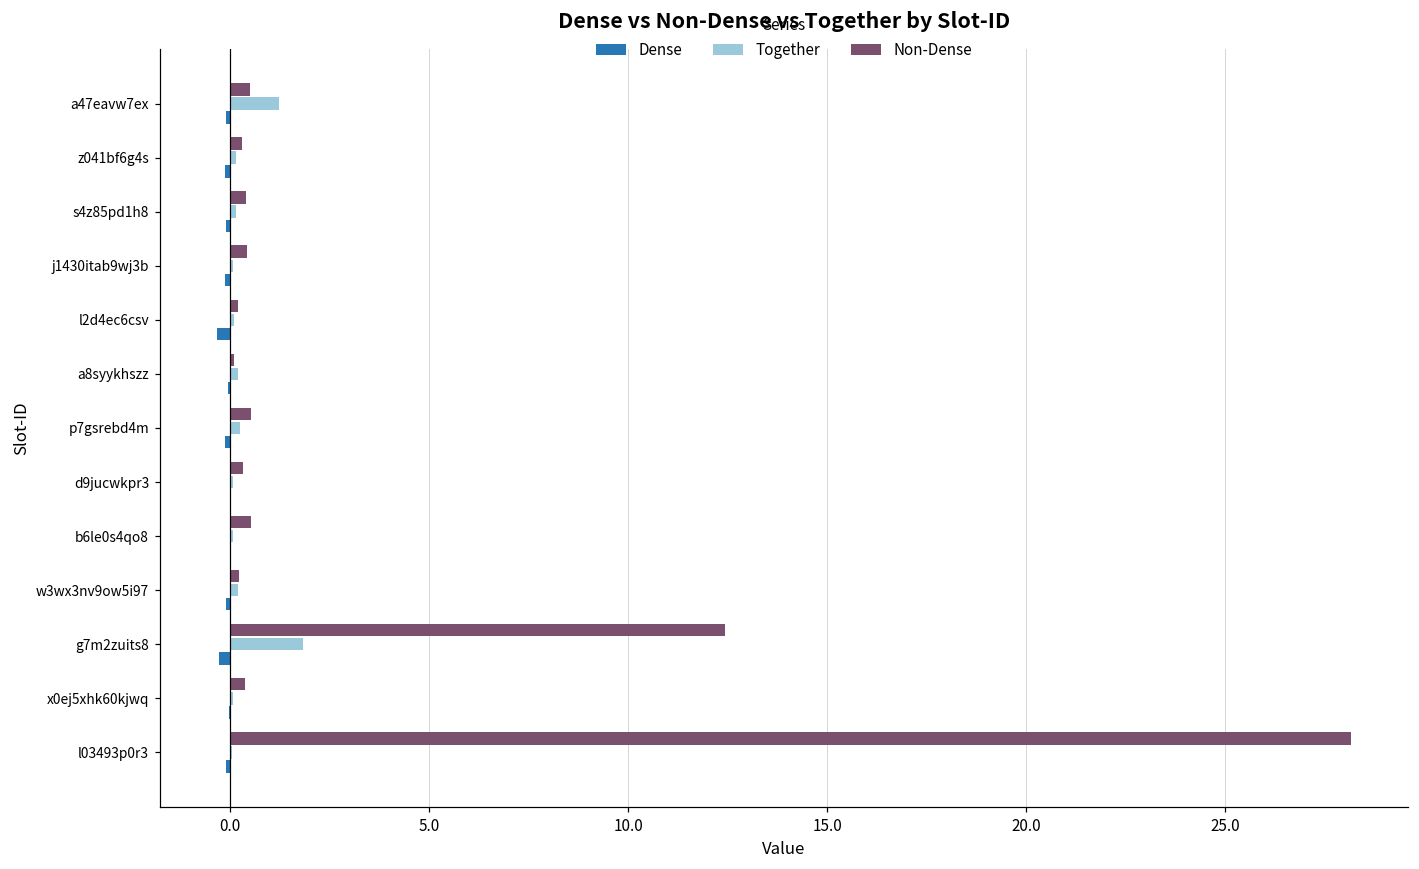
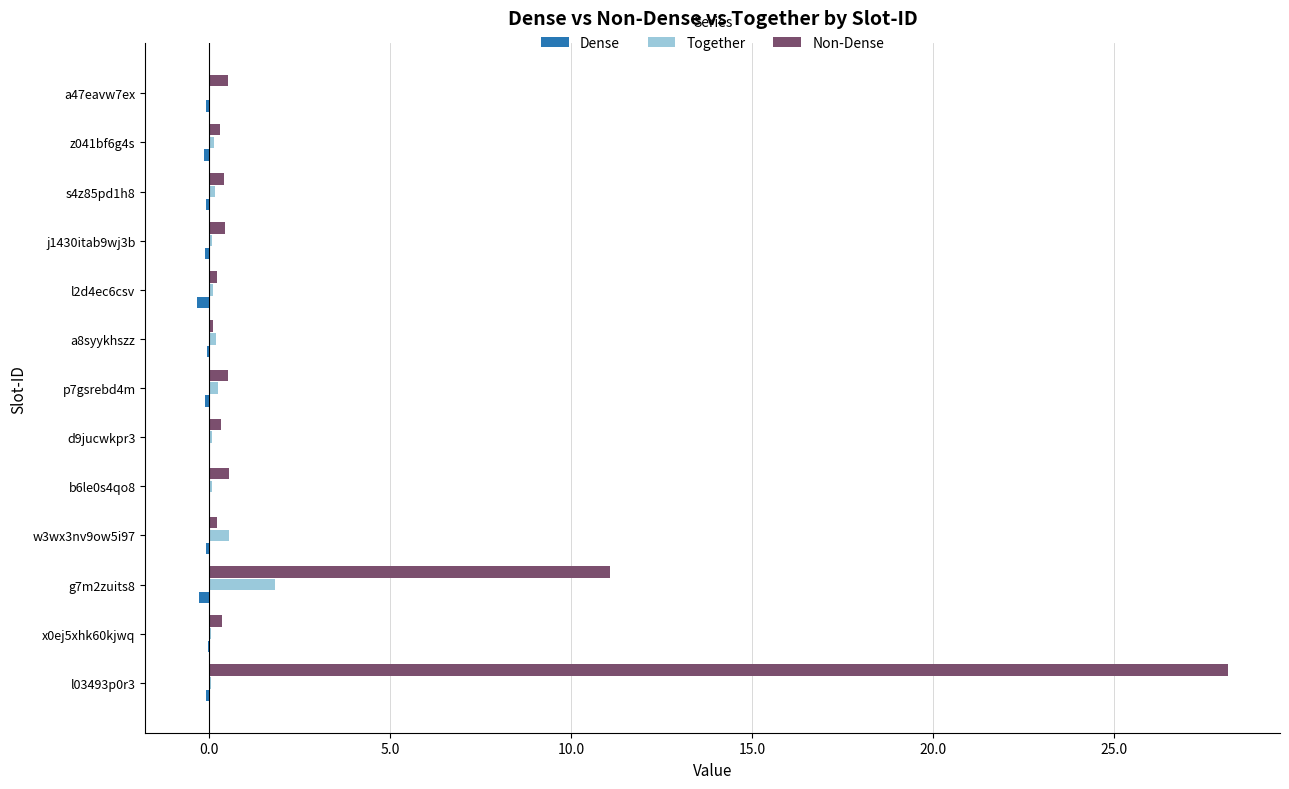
  {
    "Dense": {
      "a47eavw7ex": -0.1,
      "z041bf6g4s": -0.1,
      "s4z85pd1h8": -0.1,
      "j1430itab9wj3b": -0.1,
      "l2d4ec6csv": -0.3,
      "p7gsrebd4m": -0.1,
      "w3wx3nv9ow5i97": -0.1,
      "g7m2zuits8": -0.3,
      "l03493p0r3": -0.1
    },
    "Together": {
-     "a47eavw7ex": 1.2,
+     "a47eavw7ex": 0.0,
      "z041bf6g4s": 0.1,
      "s4z85pd1h8": 0.2,
      "j1430itab9wj3b": 0.1,
      "l2d4ec6csv": 0.1,
      "a8syykhszz": 0.2,
      "p7gsrebd4m": 0.3,
      "d9jucwkpr3": 0.1,
      "b6le0s4qo8": 0.1,
-     "w3wx3nv9ow5i97": 0.2,
+     "w3wx3nv9ow5i97": 0.6,
      "g7m2zuits8": 1.8
    },
    "Non-Dense": {
      "a47eavw7ex": 0.5,
      "z041bf6g4s": 0.3,
      "s4z85pd1h8": 0.4,
      "j1430itab9wj3b": 0.4,
      "l2d4ec6csv": 0.2,
      "a8syykhszz": 0.1,
      "p7gsrebd4m": 0.5,
      "d9jucwkpr3": 0.3,
      "b6le0s4qo8": 0.5,
      "w3wx3nv9ow5i97": 0.2,
-     "g7m2zuits8": 12.4,
+     "g7m2zuits8": 11.1,
      "x0ej5xhk60kjwq": 0.4,
      "l03493p0r3": 28.2
    }
  }
